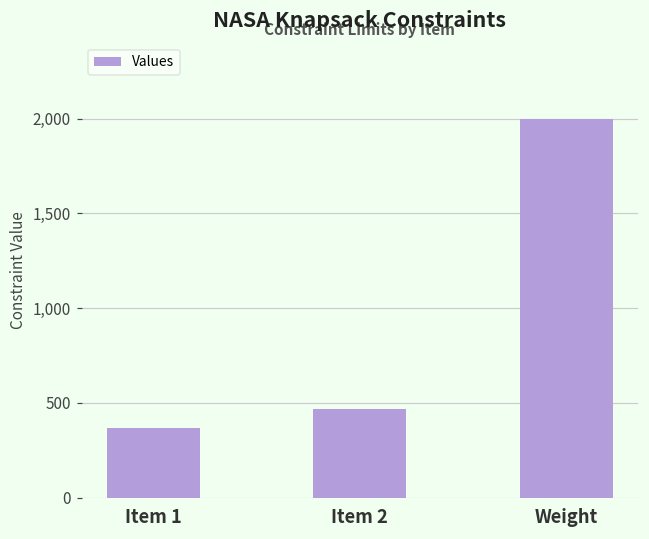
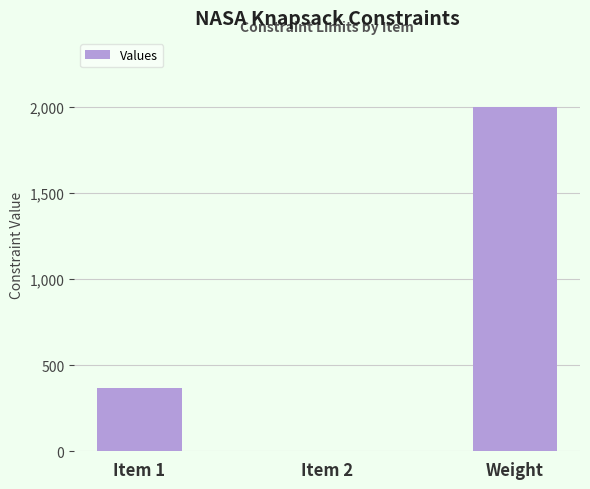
  {
    "Item 1": "370",
-   "Item 2": "470",
+   "Item 2": "0",
    "Weight": "2,000"
  }
